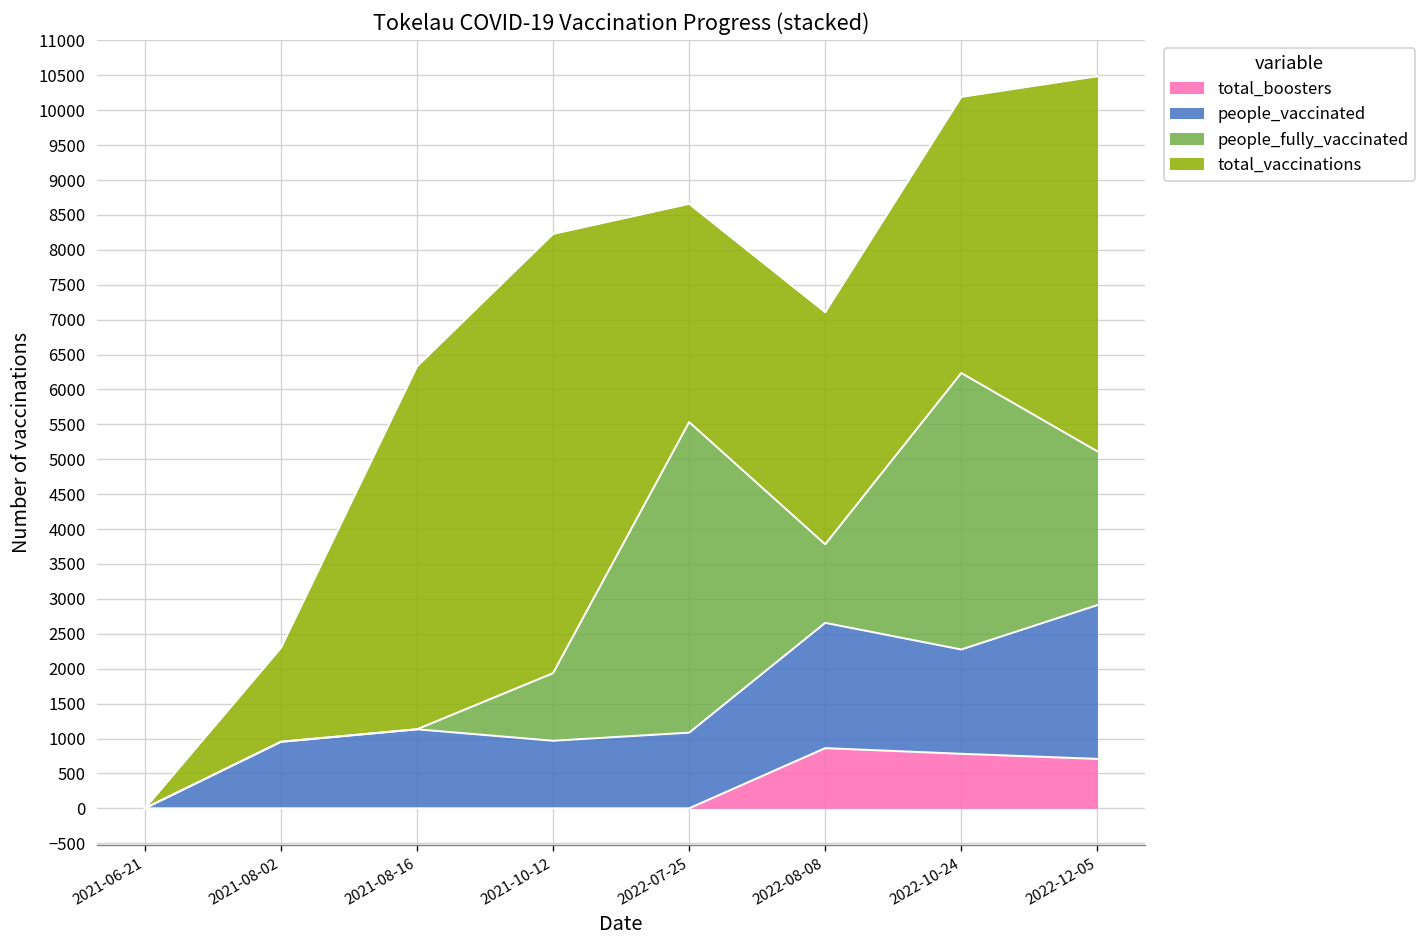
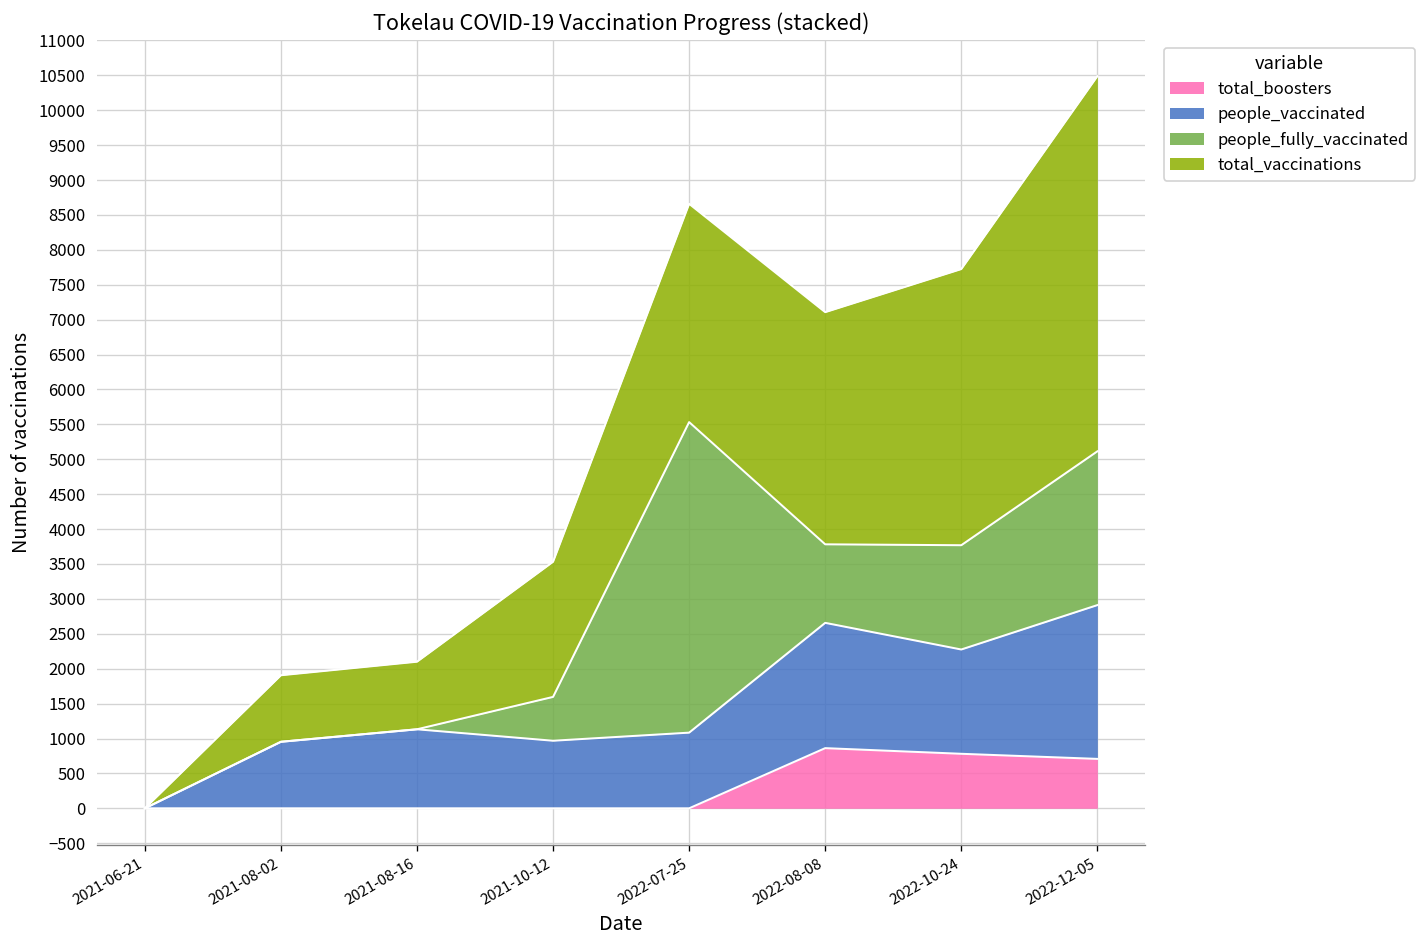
  {
    "total_boosters": {
      "2021-08-02": 0,
      "2021-08-16": 0,
      "2021-10-12": 0,
      "2022-07-25": 0,
      "2022-08-08": 900,
      "2022-10-24": 800,
      "2022-12-05": 700
    },
    "people_vaccinated": {
      "2021-10-12": 1000,
      "2022-07-25": 1100,
      "2022-08-08": 1800,
      "2022-10-24": 1500,
      "2022-12-05": 2200
    },
    "people_fully_vaccinated": {
-     "2021-10-12": 1000,
+     "2021-10-12": 600,
      "2022-07-25": 4400,
      "2022-08-08": 1100,
-     "2022-10-24": 4000,
+     "2022-10-24": 1500,
      "2022-12-05": 2200
    },
    "total_vaccinations": {
-     "2021-08-02": 1300,
-     "2021-08-16": 5200,
-     "2021-10-12": 6300,
+     "2021-08-02": 1000,
+     "2021-08-16": 1000,
+     "2021-10-12": 1900,
      "2022-07-25": 3100,
      "2022-08-08": 3300,
      "2022-10-24": 4000,
      "2022-12-05": 5400
    }
  }
